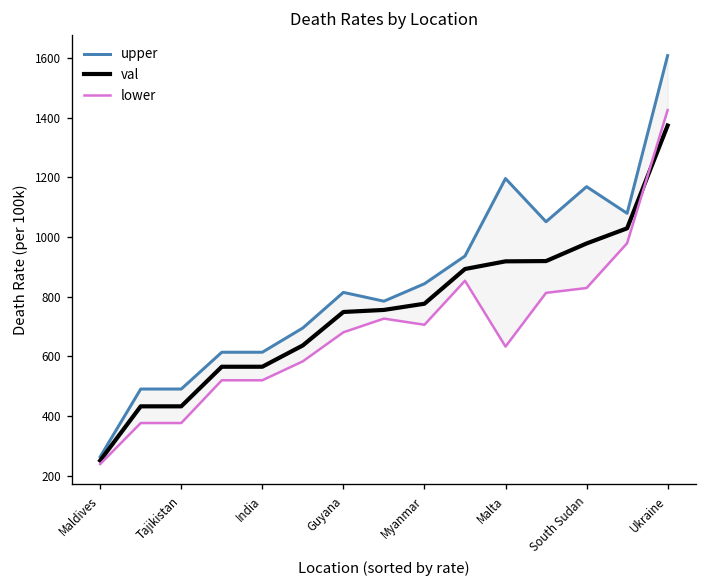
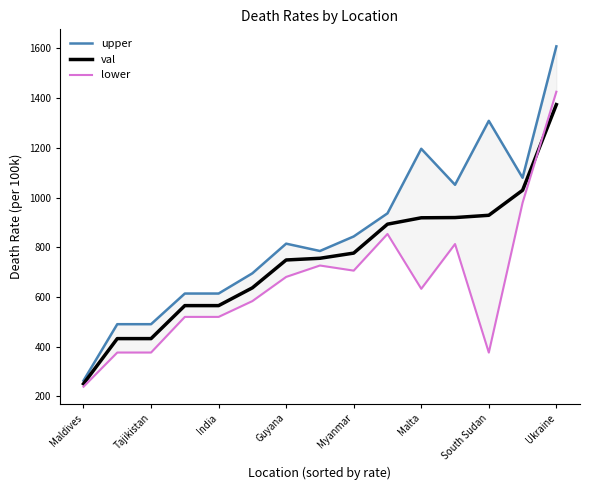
  {
    "upper": {
      "Maldives": 260,
      "India": 610,
      "Malta": 1200,
-     "South Sudan": 1170,
+     "South Sudan": 1310,
      "Ukraine": 1610
    },
    "val": {
      "Maldives": 250,
      "India": 570,
      "Malta": 920,
-     "South Sudan": 980,
+     "South Sudan": 930,
      "Ukraine": 1370
    },
    "lower": {
      "Maldives": 240,
      "India": 520,
      "Malta": 630,
-     "South Sudan": 830,
+     "South Sudan": 380,
      "Ukraine": 1430
    }
  }
